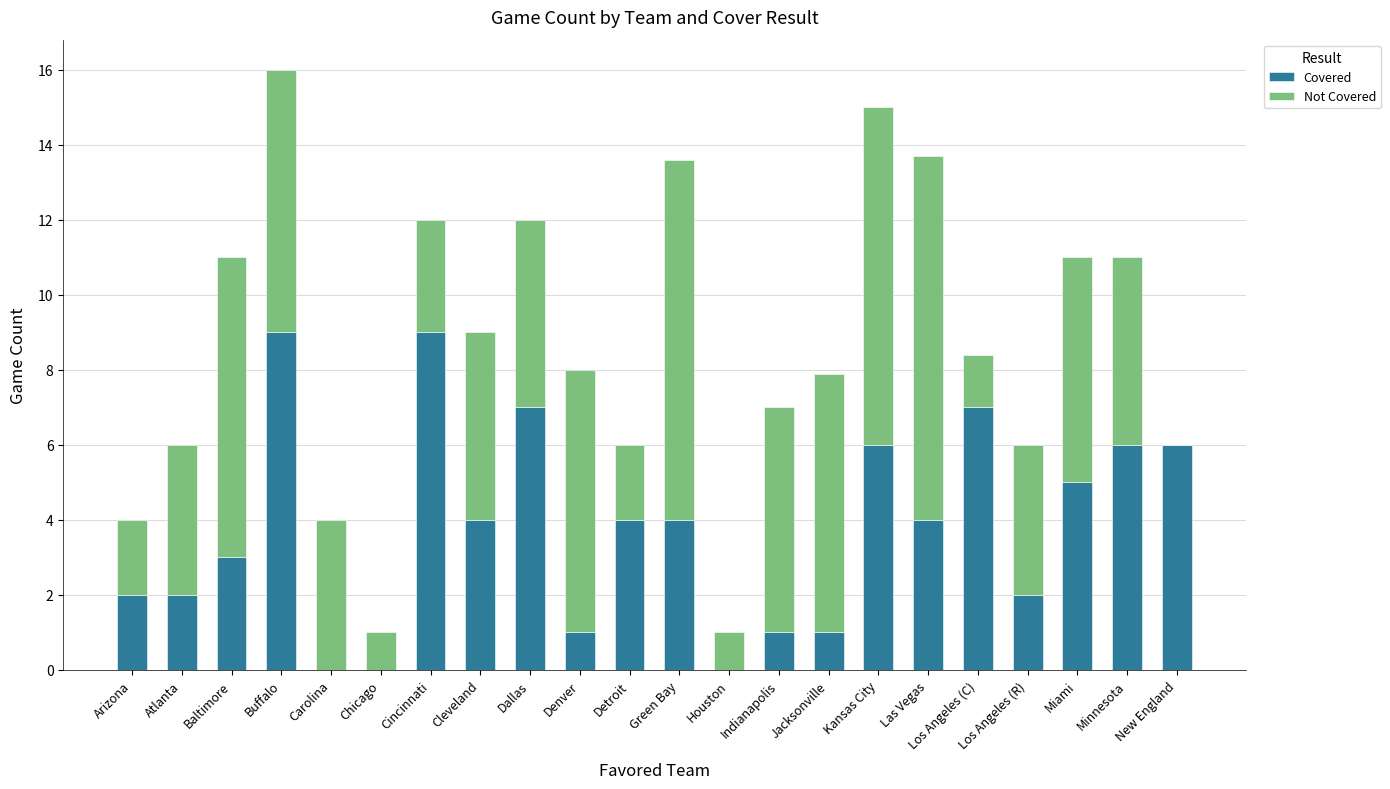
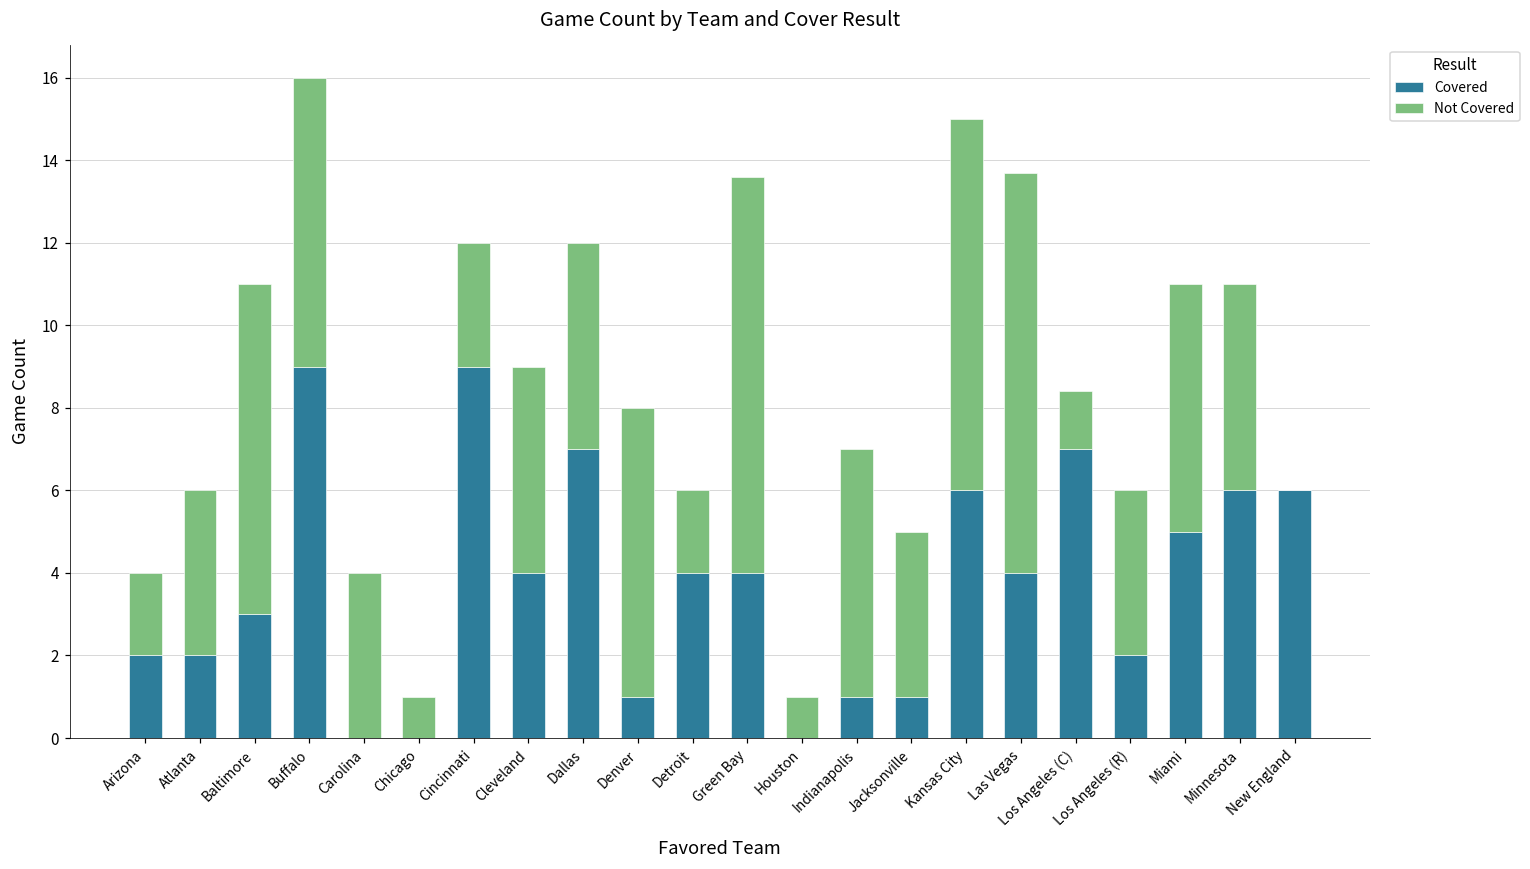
  {
    "Not Covered": {
      "Arizona": 2.0,
      "Atlanta": 4.0,
      "Baltimore": 8.0,
      "Buffalo": 7.0,
      "Carolina": 4.0,
      "Chicago": 1.0,
      "Cincinnati": 3.0,
      "Cleveland": 5.0,
      "Dallas": 5.0,
      "Denver": 7.0,
      "Detroit": 2.0,
      "Green Bay": 9.6,
      "Houston": 1.0,
      "Indianapolis": 6.0,
-     "Jacksonville": 6.9,
+     "Jacksonville": 4.0,
      "Kansas City": 9.0,
      "Las Vegas": 9.7,
      "Los Angeles (C)": 1.4,
      "Los Angeles (R)": 4.0,
      "Miami": 6.0,
      "Minnesota": 5.0,
      "New England": 0.0
    }
  }
